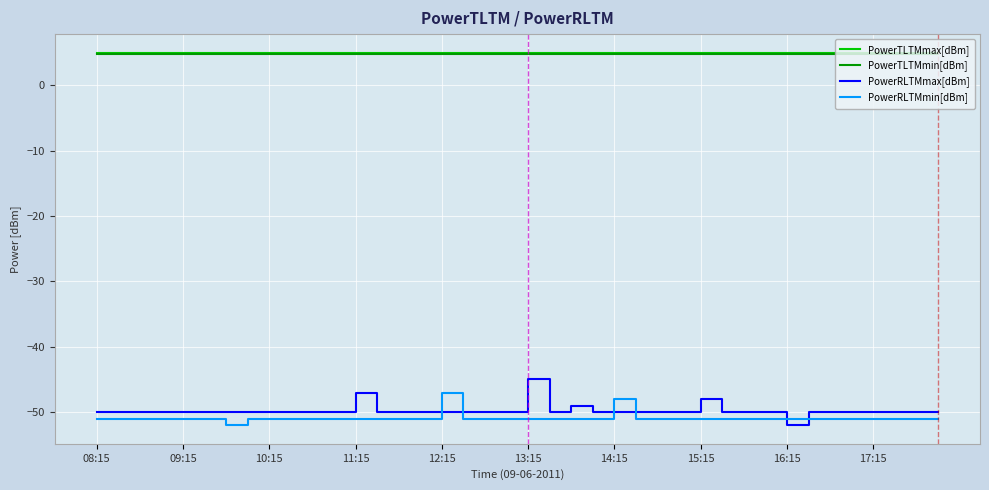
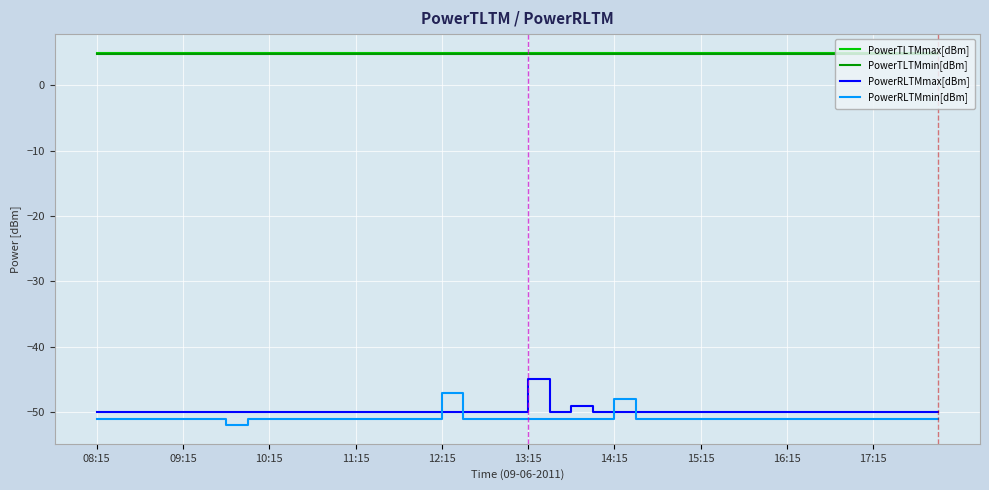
  {
    "PowerRLTMmax[dBm]": {
      "08:15": -50,
      "09:15": -50,
      "10:15": -50,
-     "11:15": -47,
+     "11:15": -50,
      "12:15": -50,
      "13:15": -45,
      "14:15": -50,
-     "15:15": -48,
-     "16:15": -52,
+     "15:15": -50,
+     "16:15": -50,
      "17:15": -50
    },
    "PowerRLTMmin[dBm]": {
      "08:15": -51,
      "09:15": -51,
      "10:15": -51,
      "11:15": -51,
      "12:15": -47,
      "13:15": -51,
      "14:15": -48,
      "15:15": -51,
      "16:15": -51,
      "17:15": -51
    }
  }
